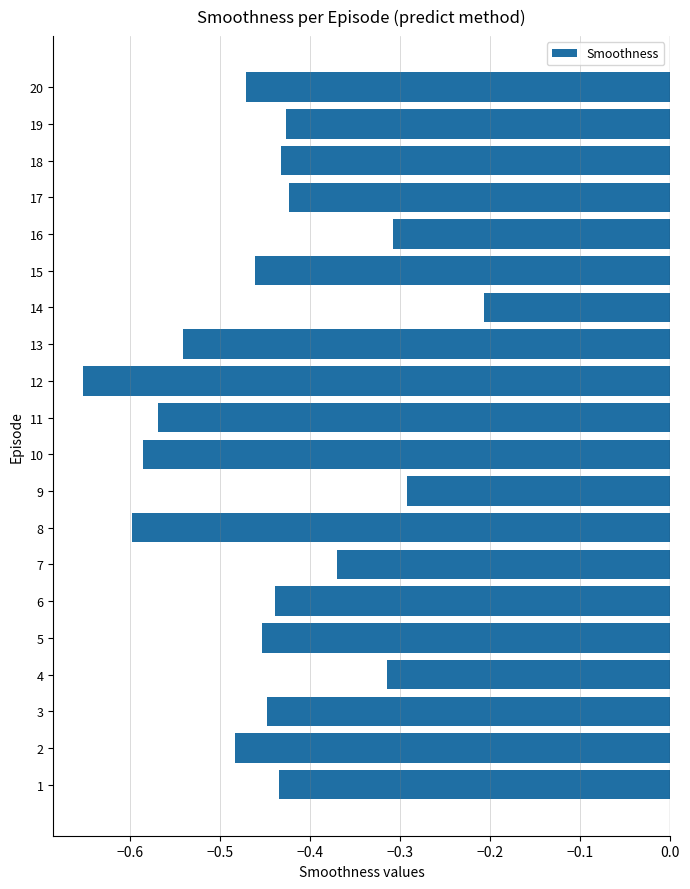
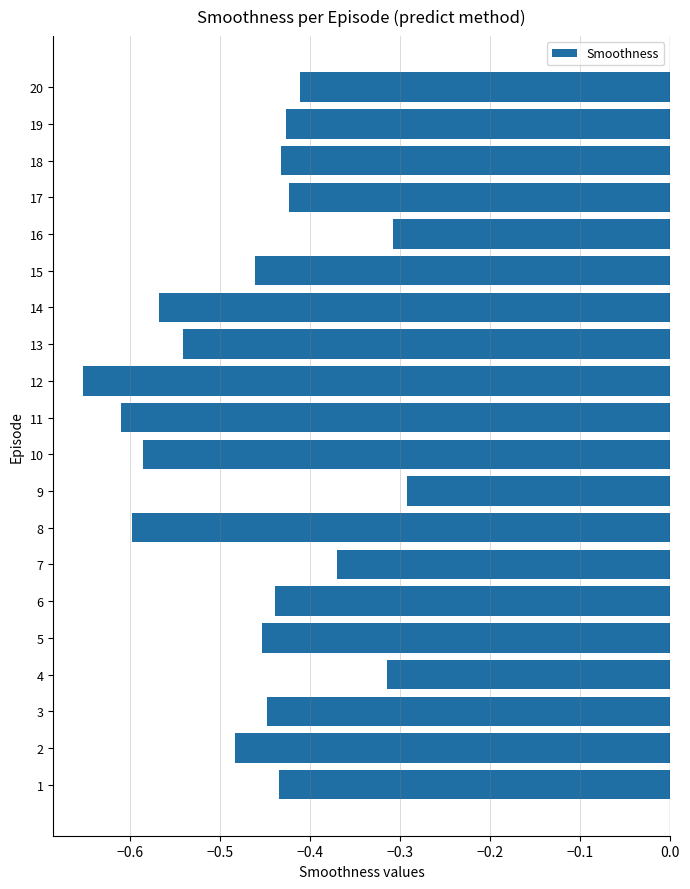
  {
-   "20": -0.47,
+   "20": -0.41,
    "19": -0.43,
    "18": -0.43,
    "17": -0.42,
    "16": -0.31,
    "15": -0.46,
-   "14": -0.21,
+   "14": -0.57,
    "13": -0.54,
    "12": -0.65,
-   "11": -0.57,
+   "11": -0.61,
    "10": -0.59,
    "9": -0.29,
    "8": -0.60,
    "7": -0.37,
    "6": -0.44,
    "5": -0.45,
    "4": -0.31,
    "3": -0.45,
    "2": -0.48,
    "1": -0.44
  }
